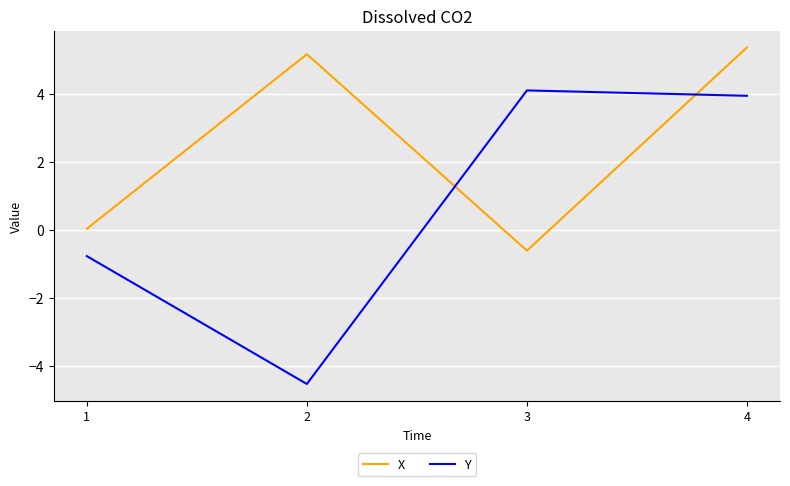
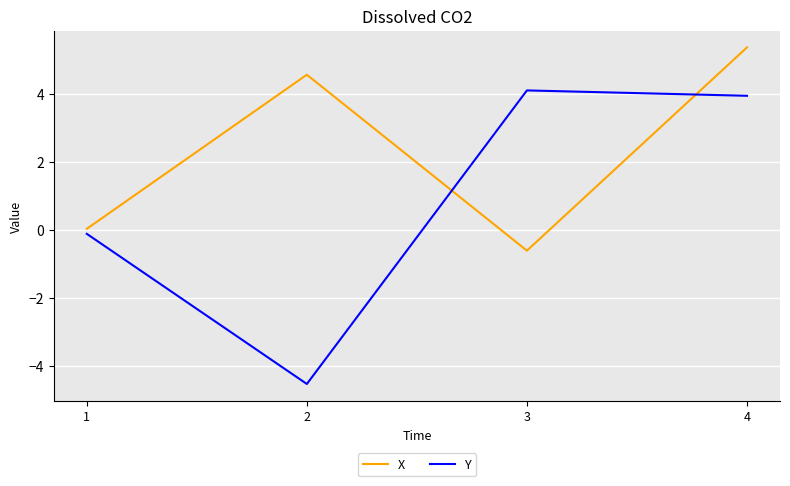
  {
    "X": {
      "1": 0.0,
-     "2": 5.2,
+     "2": 4.6,
      "3": -0.6,
      "4": 5.4
    },
    "Y": {
-     "1": -0.8,
+     "1": -0.1,
      "2": -4.5,
      "3": 4.1,
      "4": 3.9
    }
  }
